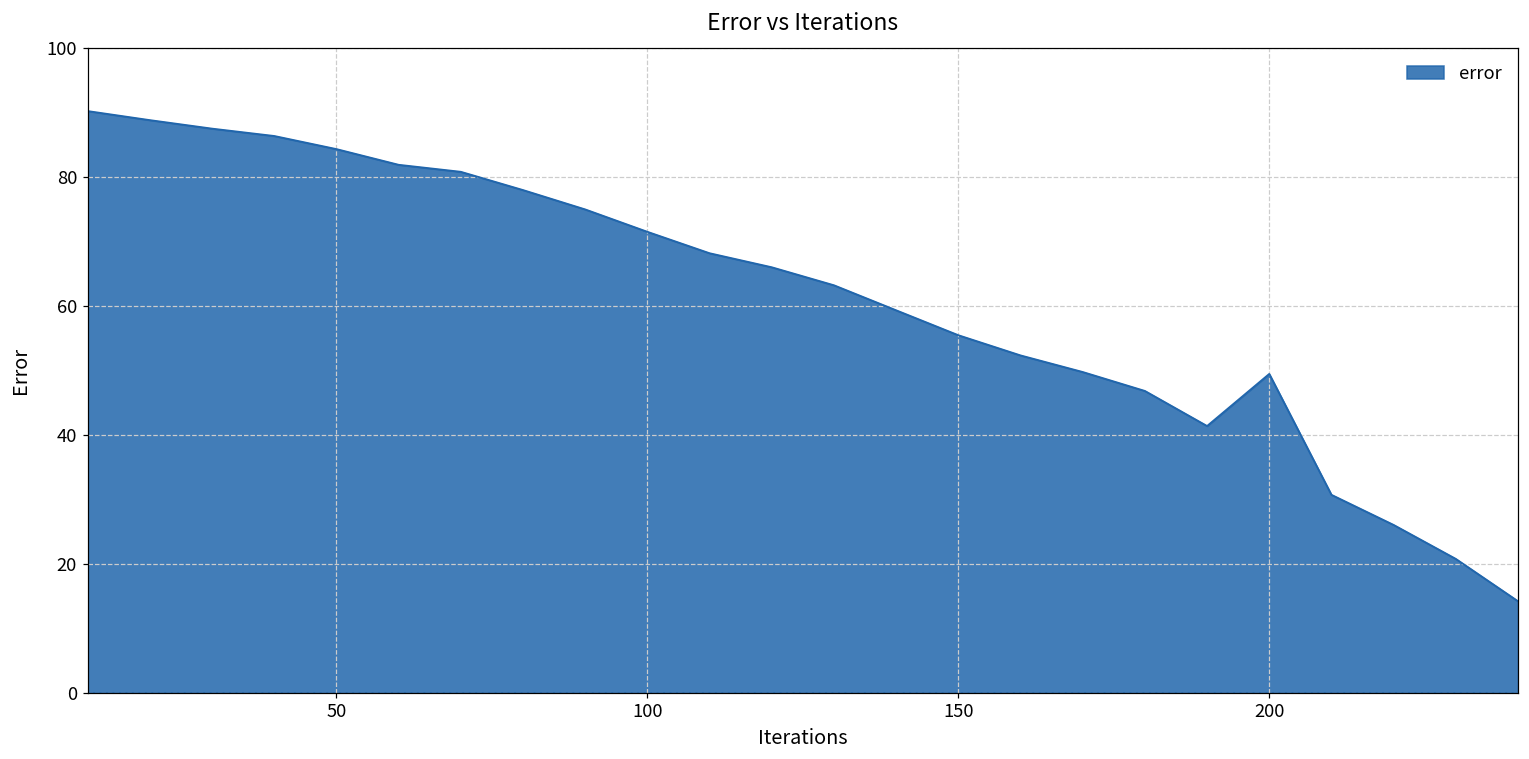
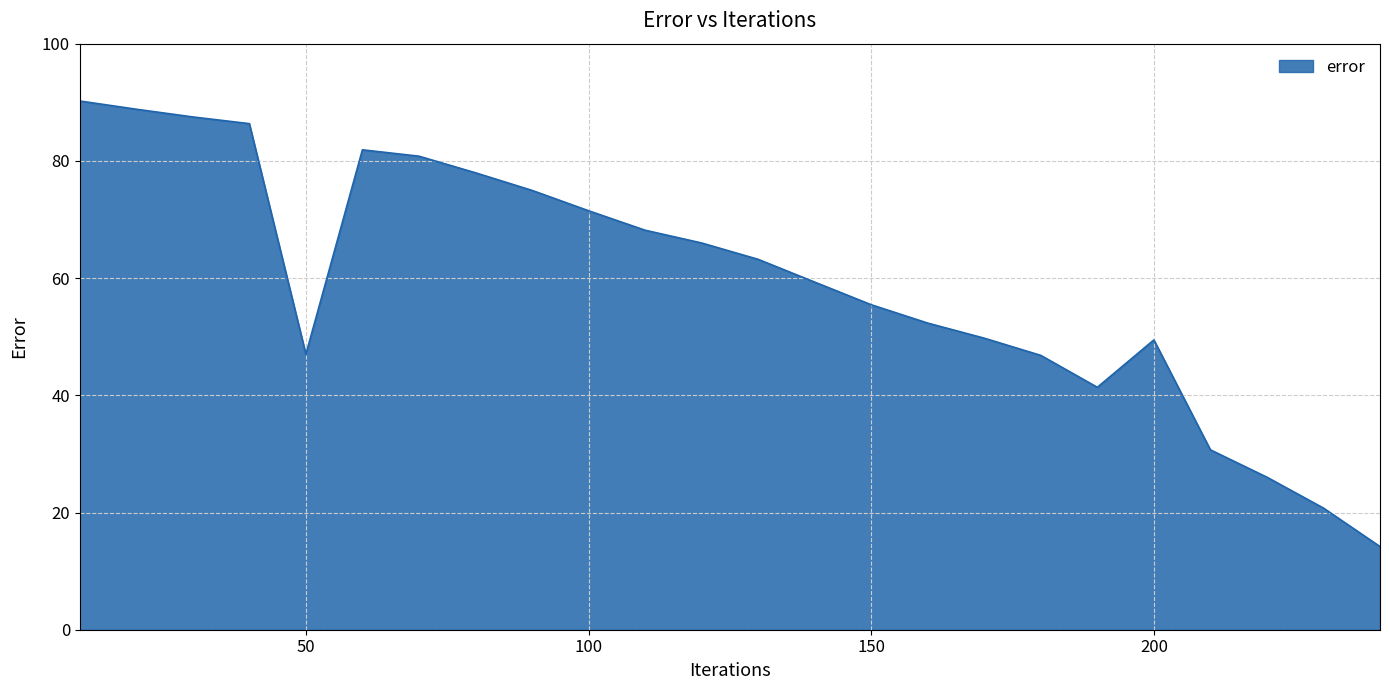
  {
-   "50": 84,
+   "50": 47,
    "100": 71,
    "150": 55,
    "200": 49
  }
